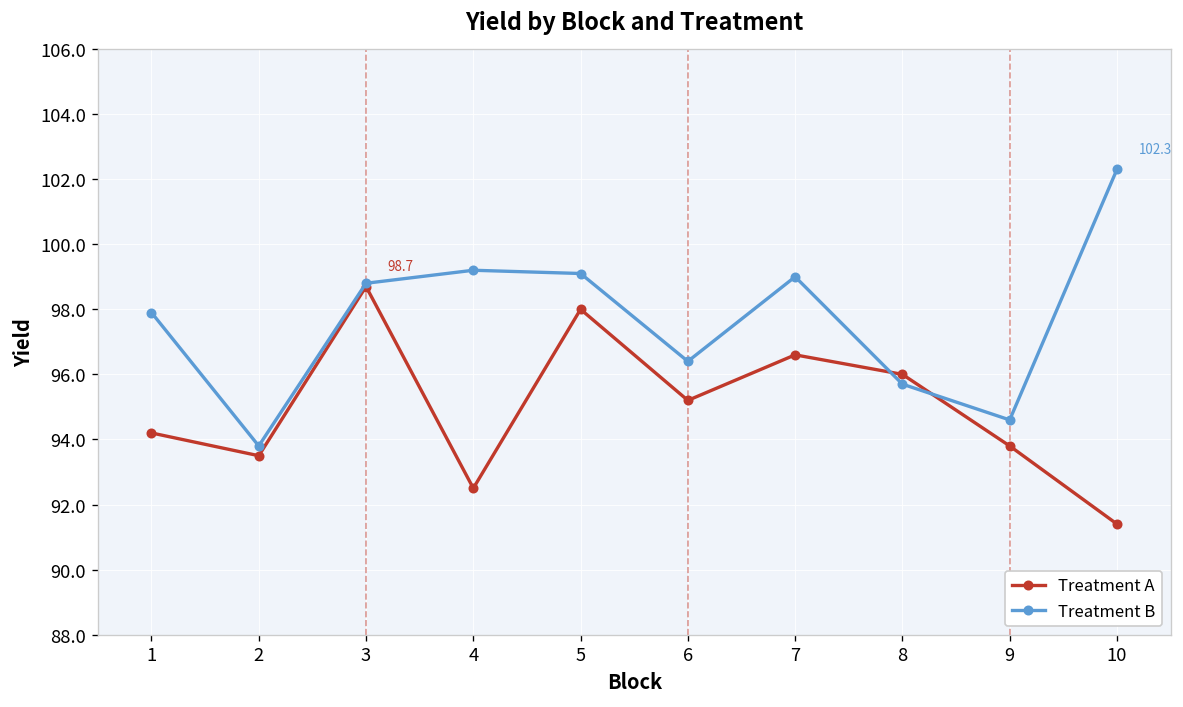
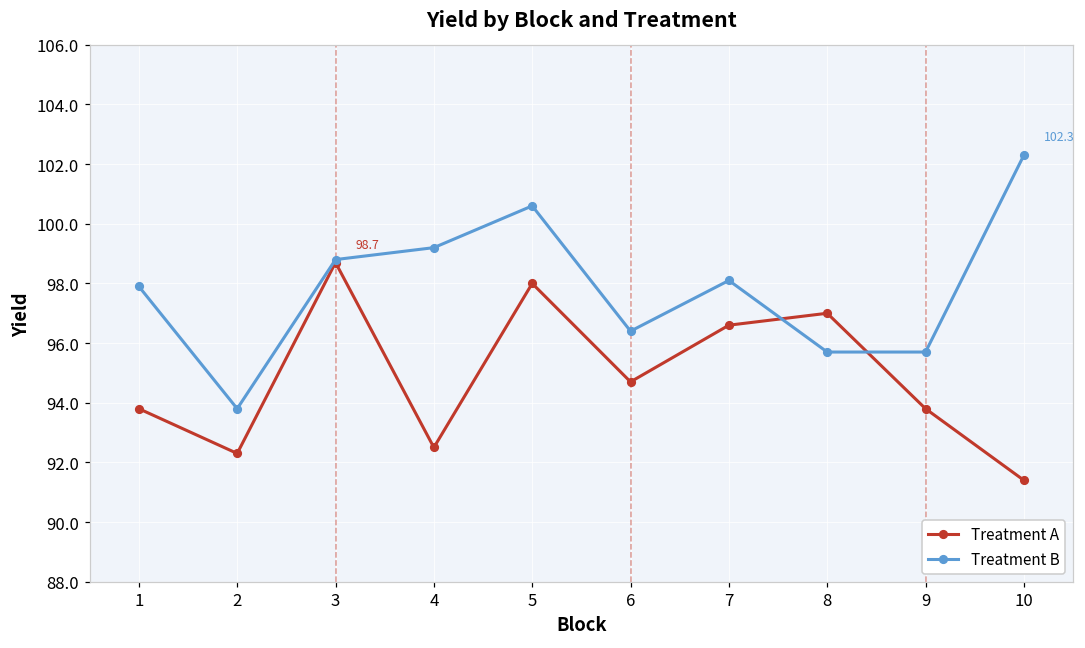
  {
    "Treatment A": {
-     "1": 94.2,
-     "2": 93.5,
+     "1": 93.8,
+     "2": 92.3,
      "4": 92.5,
      "5": 98.0,
-     "6": 95.2,
+     "6": 94.7,
      "7": 96.6,
-     "8": 96,
+     "8": 97,
      "9": 93.8,
      "10": 91.4
    },
    "Treatment B": {
      "1": 97.9,
      "2": 93.8,
      "4": 99.2,
-     "5": 99.1,
+     "5": 100.6,
      "6": 96.4,
-     "7": 99.0,
+     "7": 98.1,
      "8": 95.7,
-     "9": 94.6
+     "9": 95.7
    }
  }
